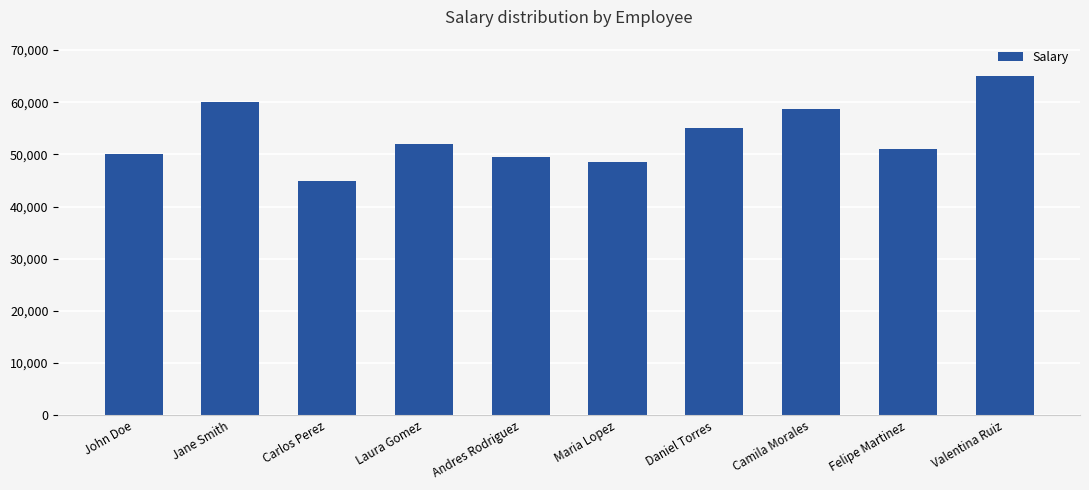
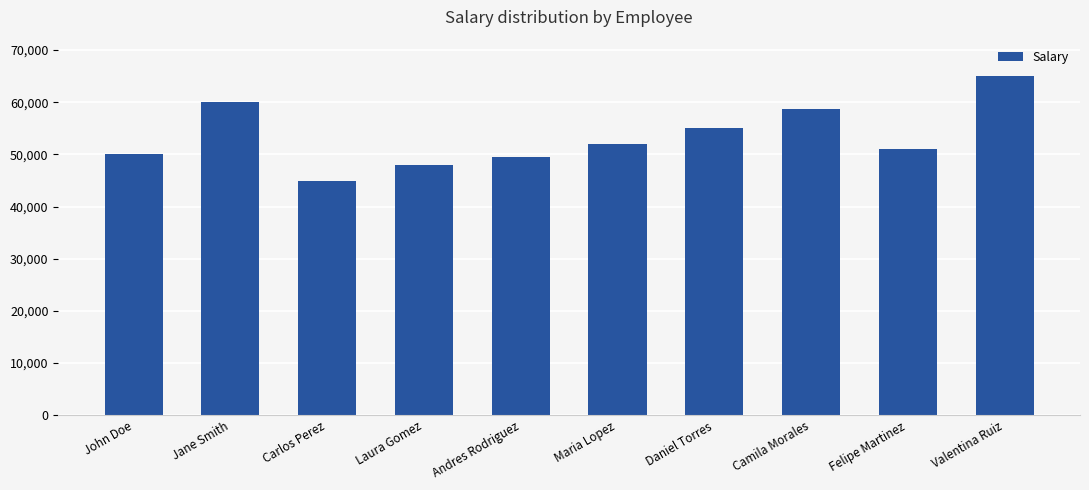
  {
    "John Doe": "50,000",
    "Jane Smith": "60,000",
    "Carlos Perez": "45,000",
-   "Laura Gomez": "52,000",
+   "Laura Gomez": "48,000",
    "Andres Rodriguez": "50,000",
-   "Maria Lopez": "48,000",
+   "Maria Lopez": "52,000",
    "Daniel Torres": "55,000",
    "Camila Morales": "59,000",
    "Felipe Martinez": "51,000",
    "Valentina Ruiz": "65,000"
  }
